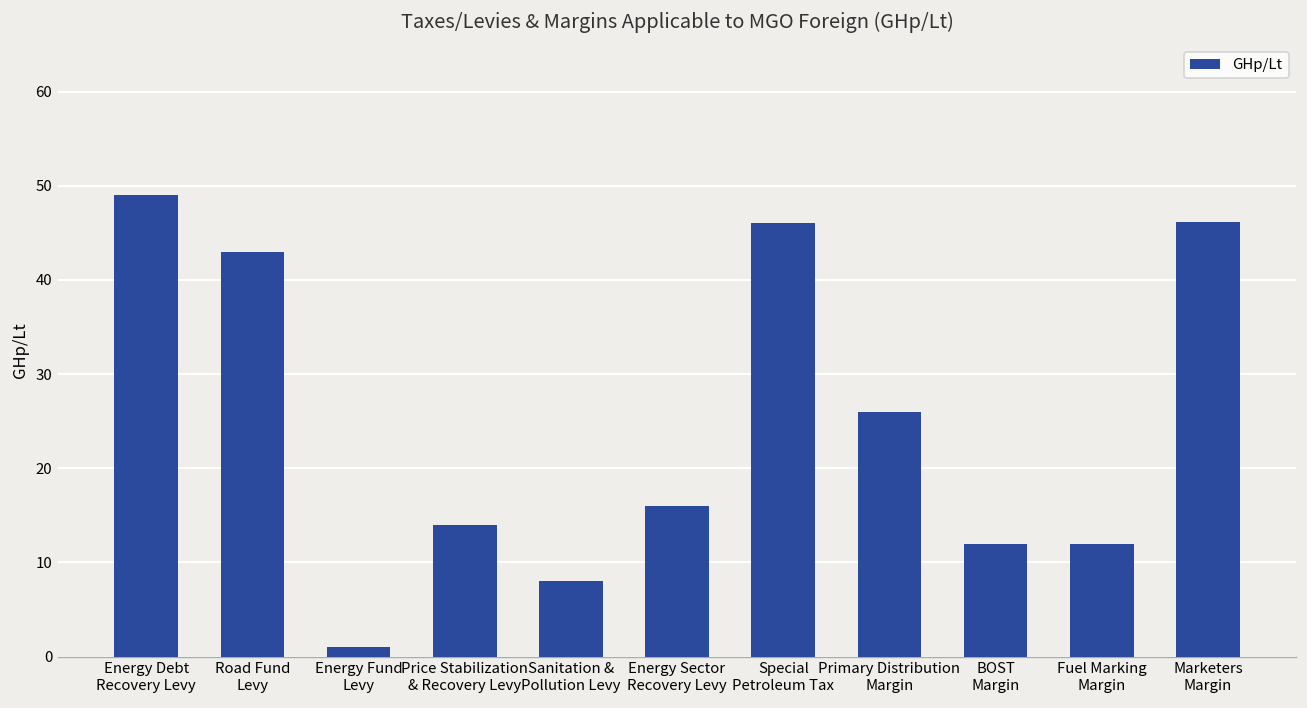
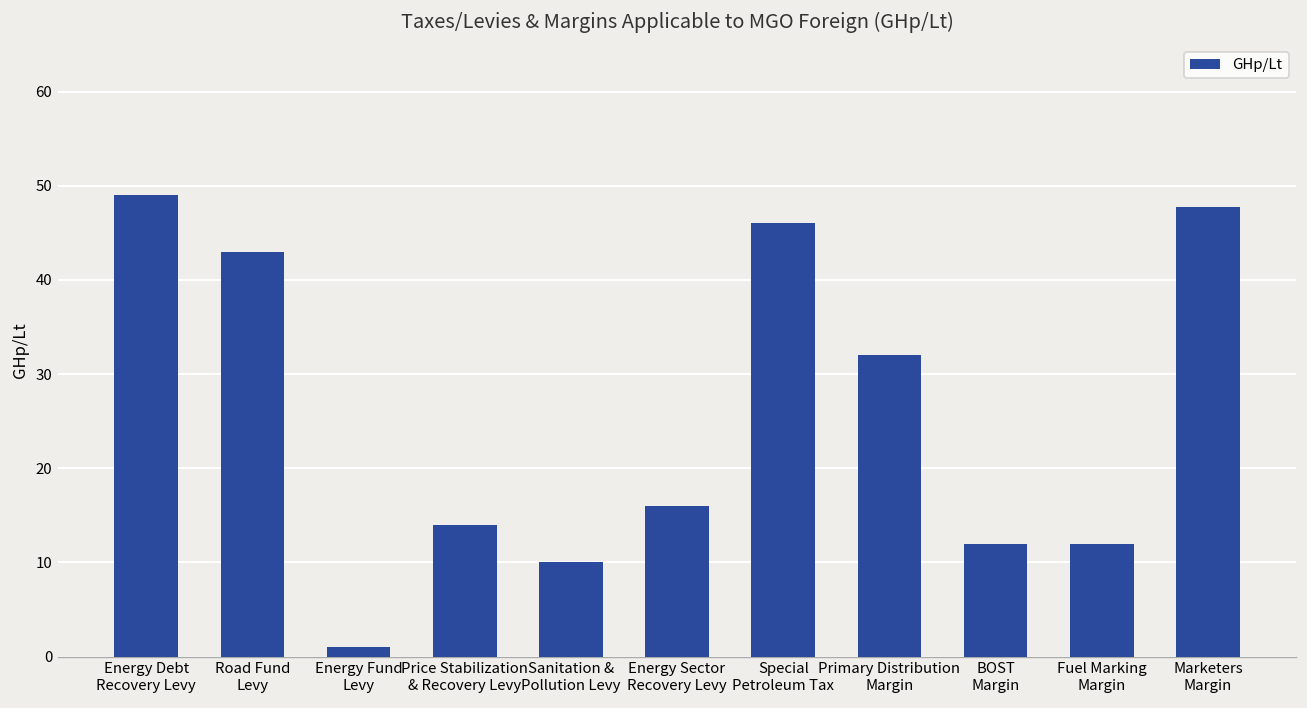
  {
    "Energy Debt Recovery Levy": 49,
    "Road Fund Levy": 43,
    "Energy Fund Levy": 1,
    "Price Stabilization & Recovery Levy": 14,
-   "Sanitation & Pollution Levy": 8,
+   "Sanitation & Pollution Levy": 10,
    "Energy Sector Recovery Levy": 16,
-   "Primary Distribution Margin": 26,
+   "Primary Distribution Margin": 32,
    "BOST Margin": 12,
    "Fuel Marking Margin": 12,
-   "Marketers Margin": 46
+   "Marketers Margin": 48
  }
